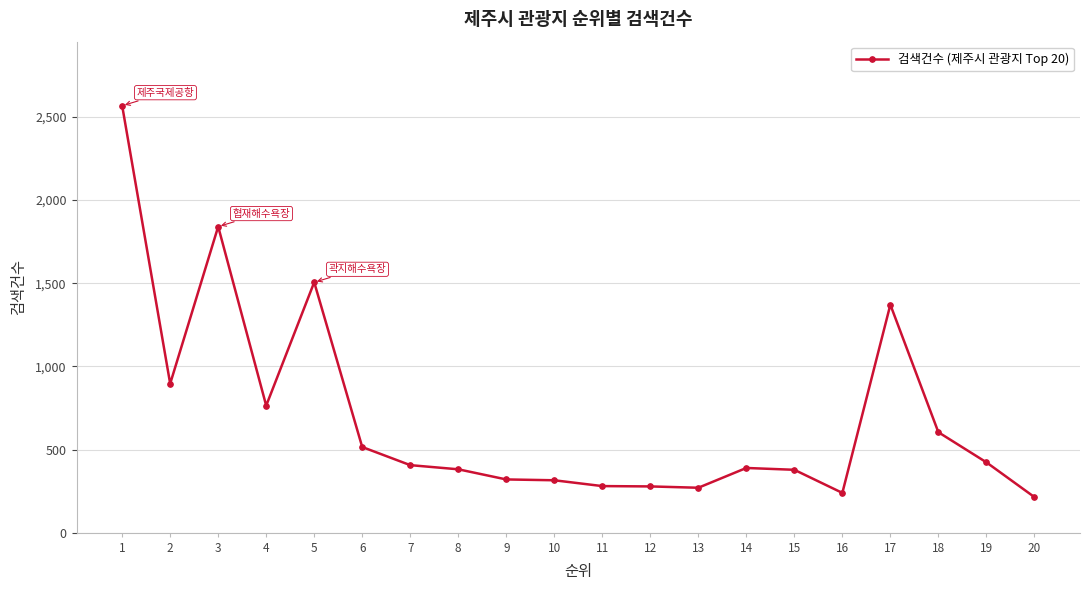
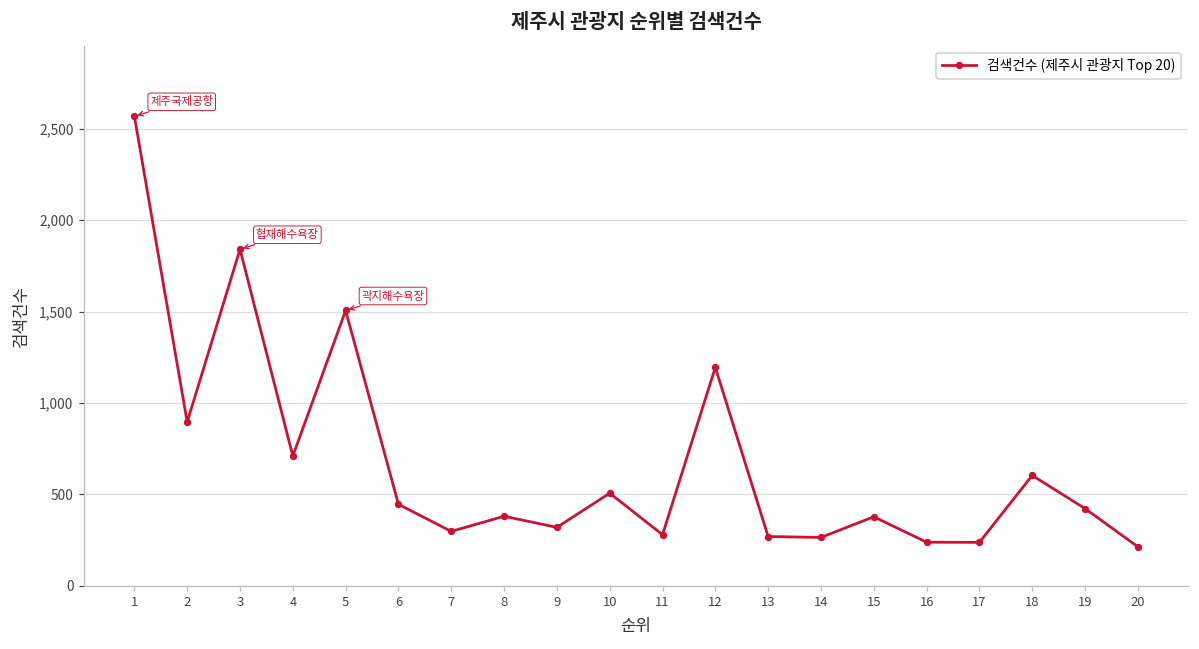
  {
    "1": "2,570",
    "2": "900",
    "3": "1,840",
-   "4": "760",
+   "4": "710",
    "5": "1,510",
-   "6": "520",
-   "7": "410",
+   "6": "450",
+   "7": "300",
    "8": "380",
    "9": "320",
-   "10": "320",
+   "10": "510",
    "11": "280",
-   "12": "280",
+   "12": "1,200",
    "13": "270",
-   "14": "390",
+   "14": "270",
    "15": "380",
    "16": "240",
-   "17": "1,370",
+   "17": "240",
    "18": "600",
    "19": "420",
    "20": "210"
  }
